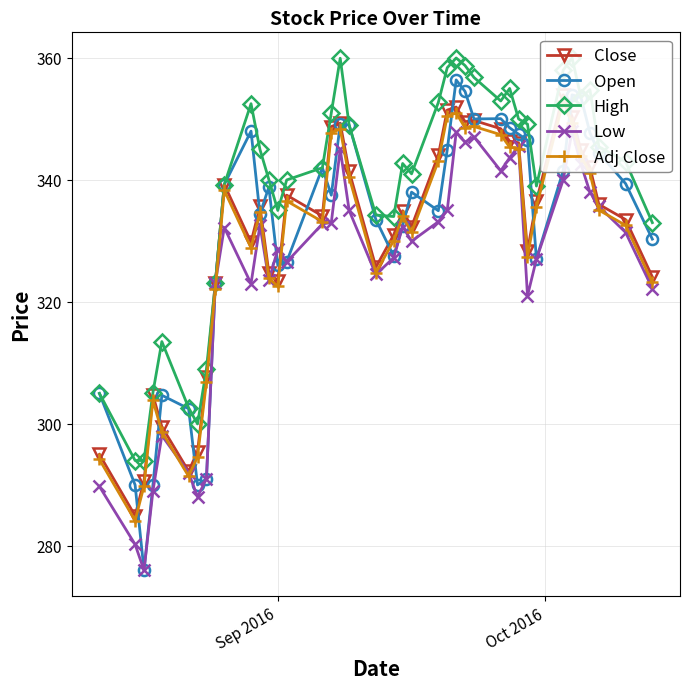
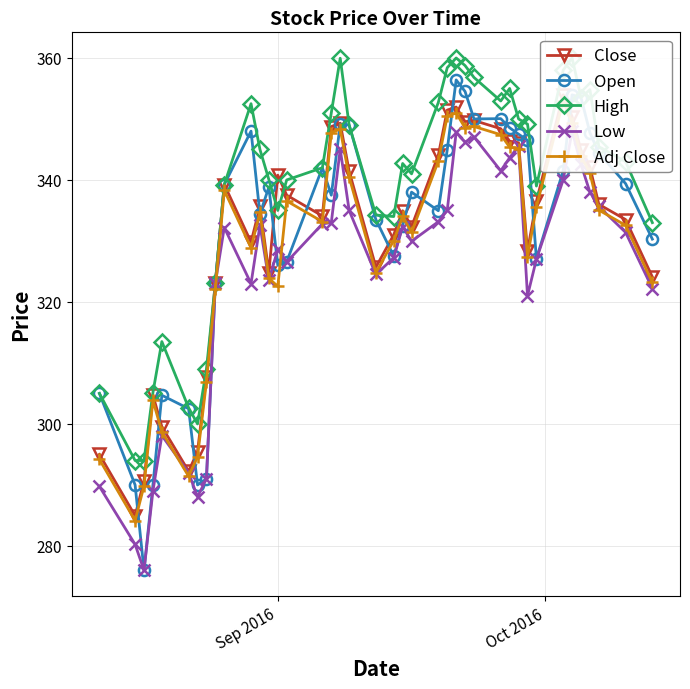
  {
    "Close": {
-     "Sep 2016": 323
+     "Sep 2016": 341
    },
    "Open": {
      "Sep 2016": 326
    },
    "High": {
      "Sep 2016": 335
    },
    "Low": {
      "Sep 2016": 329
    },
    "Adj Close": {
      "Sep 2016": 323
    }
  }
